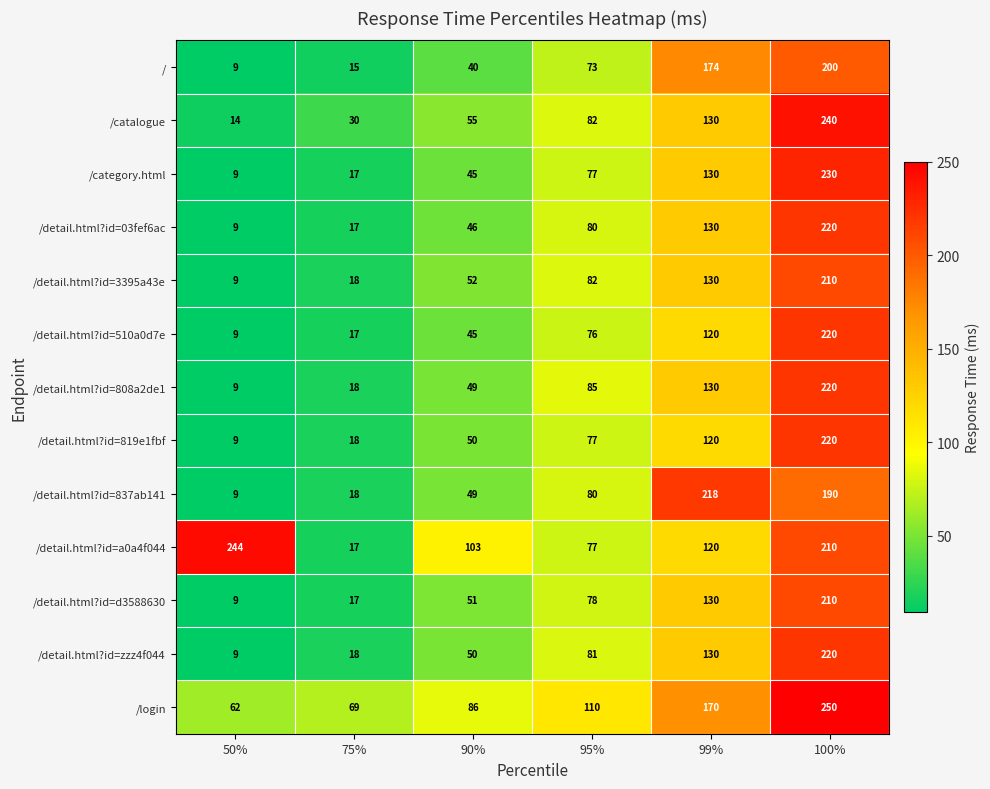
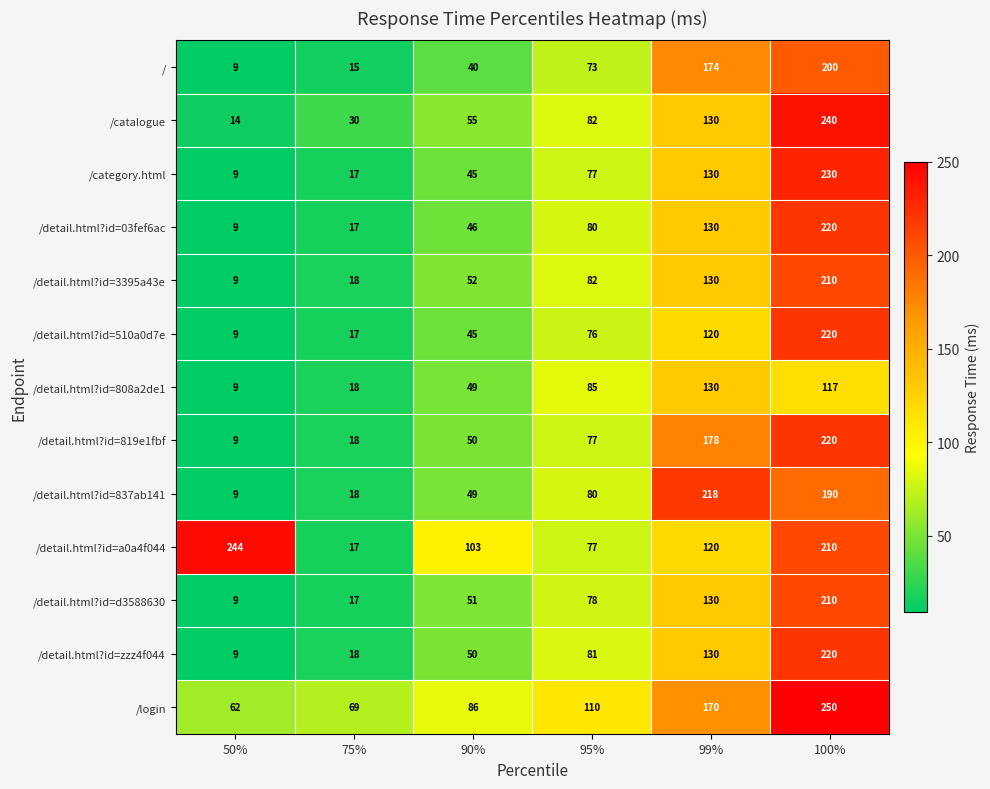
  {
    "/": {
      "50%": 9,
      "75%": 15,
      "90%": 40,
      "95%": 73,
      "99%": 174,
      "100%": 200
    },
    "/catalogue": {
      "50%": 14,
      "75%": 30,
      "90%": 55,
      "95%": 82,
      "99%": 130,
      "100%": 240
    },
    "/category.html": {
      "50%": 9,
      "75%": 17,
      "90%": 45,
      "95%": 77,
      "99%": 130,
      "100%": 230
    },
    "/detail.html?id=03fef6ac": {
      "50%": 9,
      "75%": 17,
      "90%": 46,
      "95%": 80,
      "99%": 130,
      "100%": 220
    },
    "/detail.html?id=3395a43e": {
      "50%": 9,
      "75%": 18,
      "90%": 52,
      "95%": 82,
      "99%": 130,
      "100%": 210
    },
    "/detail.html?id=510a0d7e": {
      "50%": 9,
      "75%": 17,
      "90%": 45,
      "95%": 76,
      "99%": 120,
      "100%": 220
    },
    "/detail.html?id=808a2de1": {
      "50%": 9,
      "75%": 18,
      "90%": 49,
      "95%": 85,
      "99%": 130,
-     "100%": 220
+     "100%": 117
    },
    "/detail.html?id=819e1fbf": {
      "50%": 9,
      "75%": 18,
      "90%": 50,
      "95%": 77,
-     "99%": 120,
+     "99%": 178,
      "100%": 220
    },
    "/detail.html?id=837ab141": {
      "50%": 9,
      "75%": 18,
      "90%": 49,
      "95%": 80,
      "99%": 218,
      "100%": 190
    },
    "/detail.html?id=a0a4f044": {
      "50%": 244,
      "75%": 17,
      "90%": 103,
      "95%": 77,
      "99%": 120,
      "100%": 210
    },
    "/detail.html?id=d3588630": {
      "50%": 9,
      "75%": 17,
      "90%": 51,
      "95%": 78,
      "99%": 130,
      "100%": 210
    },
    "/detail.html?id=zzz4f044": {
      "50%": 9,
      "75%": 18,
      "90%": 50,
      "95%": 81,
      "99%": 130,
      "100%": 220
    },
    "/login": {
      "50%": 62,
      "75%": 69,
      "90%": 86,
      "95%": 110,
      "99%": 170,
      "100%": 250
    }
  }
